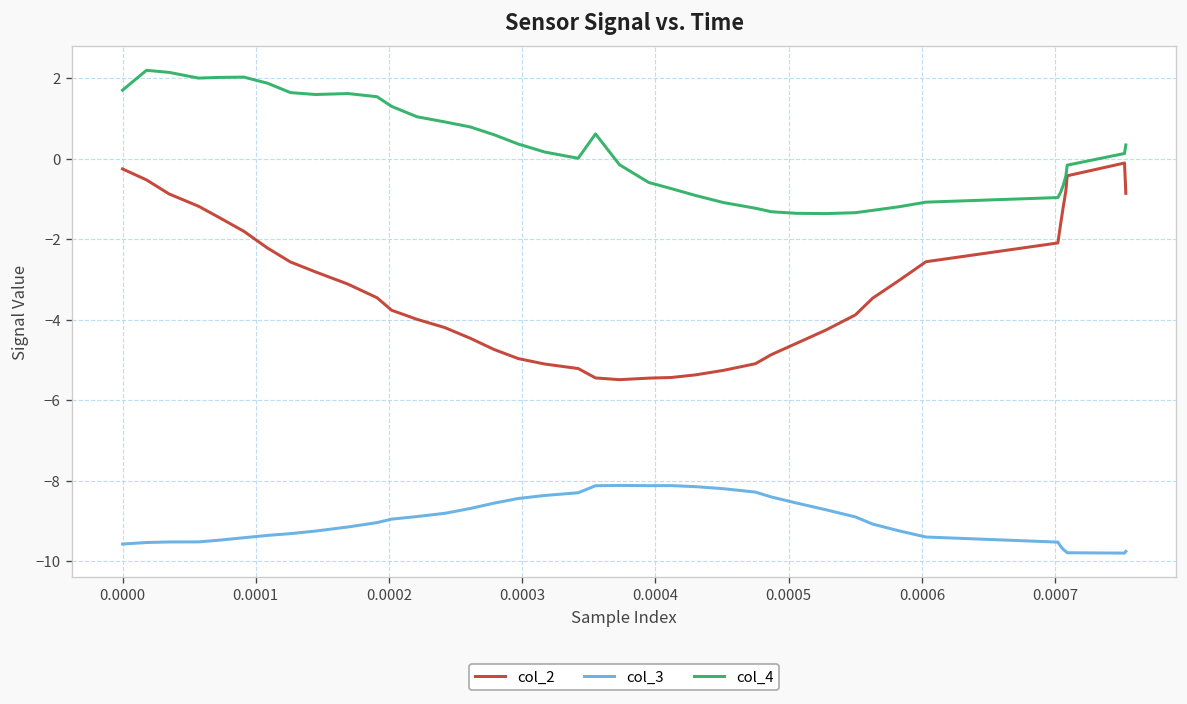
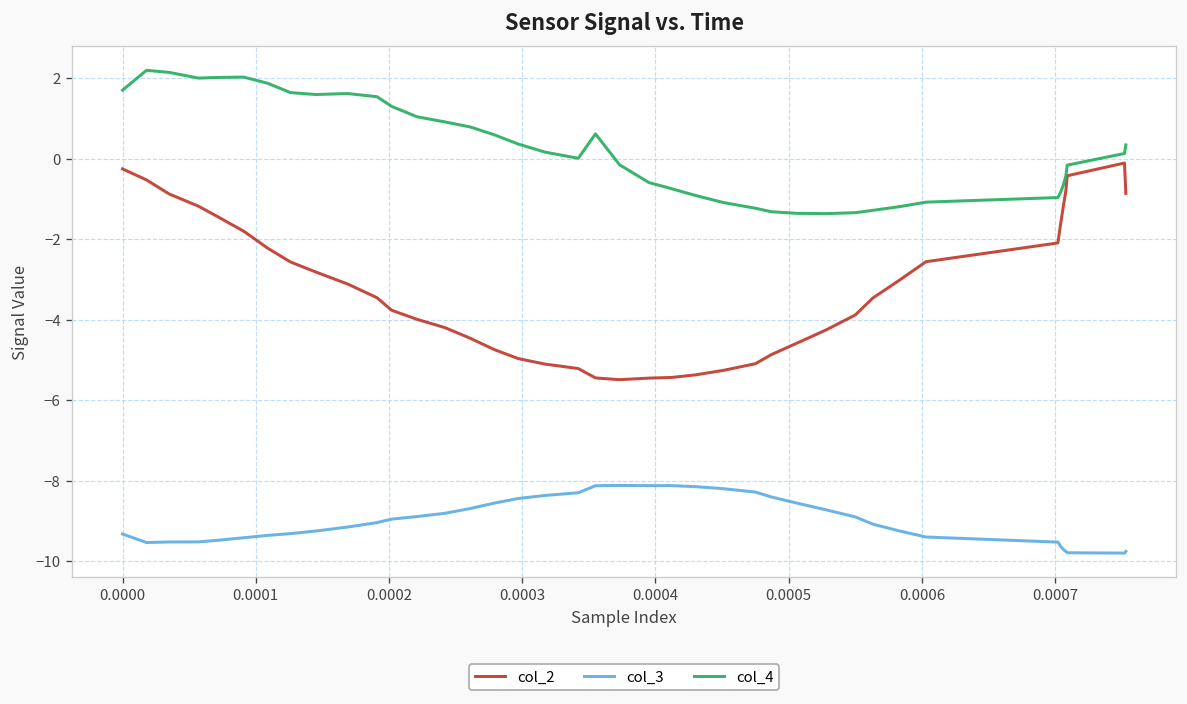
  {
    "col_2": {
      "0.0000": -0.3
    },
    "col_3": {
-     "0.0000": -9.6
+     "0.0000": -9.3
    },
    "col_4": {
      "0.0000": 1.7
    }
  }
